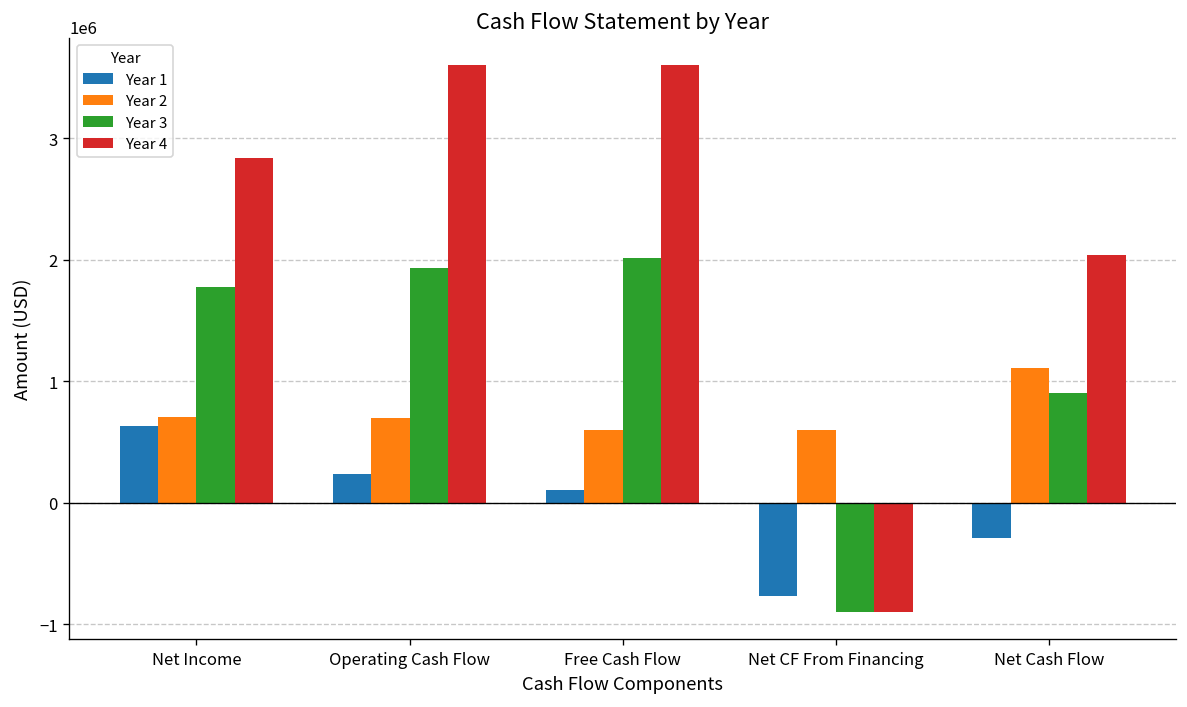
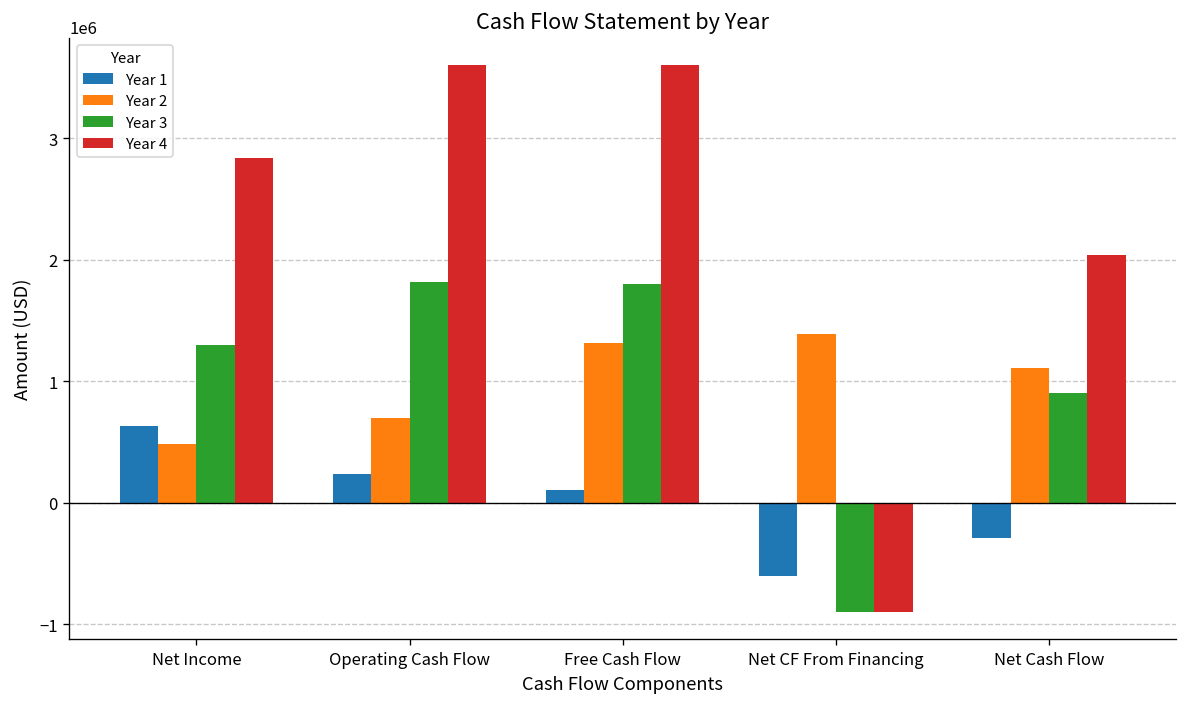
  {
    "Year 1": {
      "Net Income": 630000,
      "Operating Cash Flow": 240000,
      "Free Cash Flow": 110000,
-     "Net CF From Financing": -770000,
+     "Net CF From Financing": -600000,
      "Net Cash Flow": -290000
    },
    "Year 2": {
-     "Net Income": 710000,
+     "Net Income": 480000,
      "Operating Cash Flow": 700000,
-     "Free Cash Flow": 600000,
-     "Net CF From Financing": 600000,
+     "Free Cash Flow": 1310000,
+     "Net CF From Financing": 1390000,
      "Net Cash Flow": 1110000
    },
    "Year 3": {
-     "Net Income": 1780000,
-     "Operating Cash Flow": 1930000,
-     "Free Cash Flow": 2020000,
+     "Net Income": 1300000,
+     "Operating Cash Flow": 1820000,
+     "Free Cash Flow": 1800000,
      "Net CF From Financing": -900000,
      "Net Cash Flow": 900000
    },
    "Year 4": {
      "Net Income": 2840000,
      "Operating Cash Flow": 3600000,
      "Free Cash Flow": 3600000,
      "Net CF From Financing": -900000,
      "Net Cash Flow": 2040000
    }
  }
